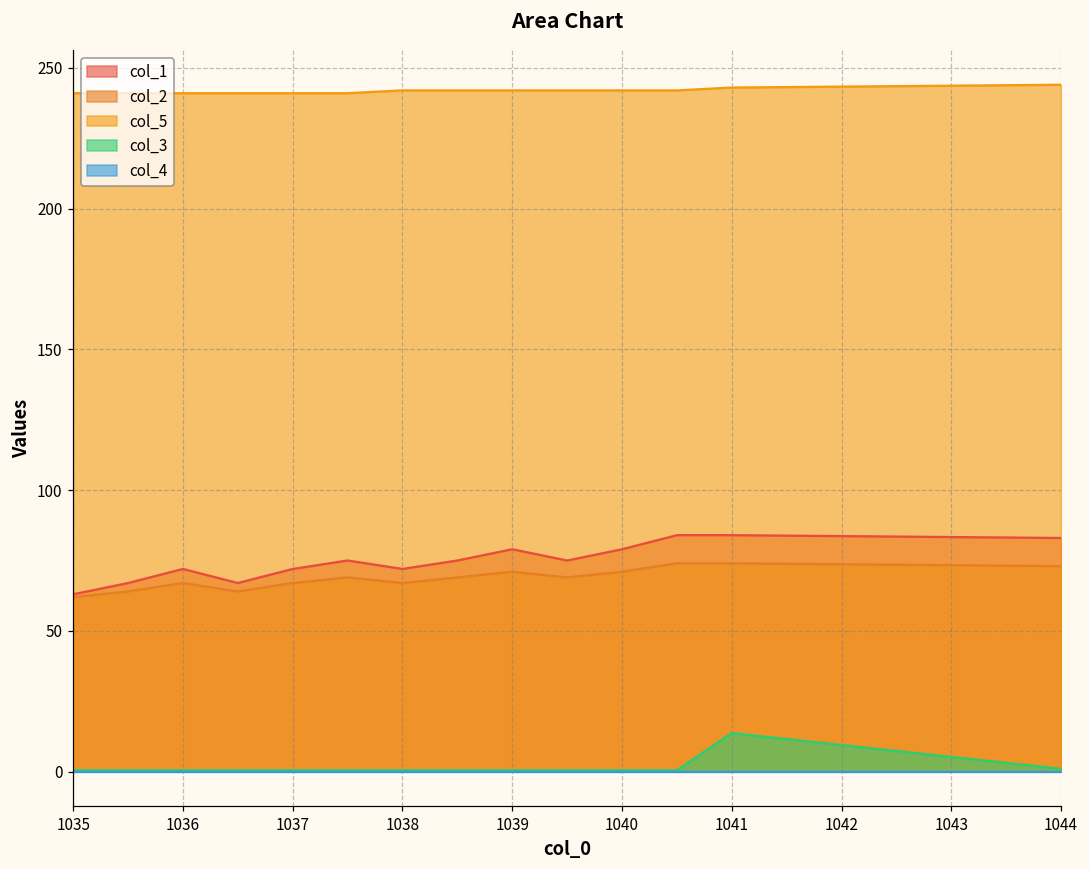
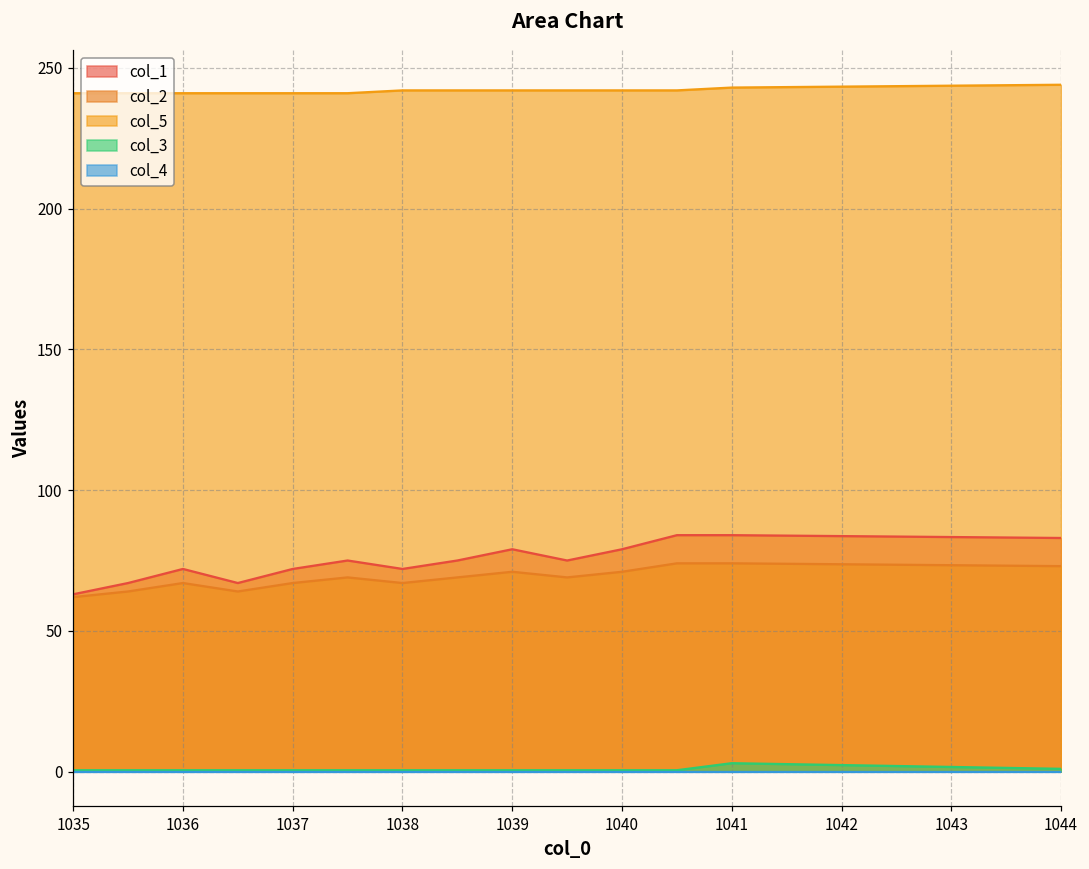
  {
    "col_3": {
-     "1041": 14,
+     "1041": 3,
      "1044": 1
    },
    "col_4": {
      "1041": 0,
      "1044": 0
    }
  }
